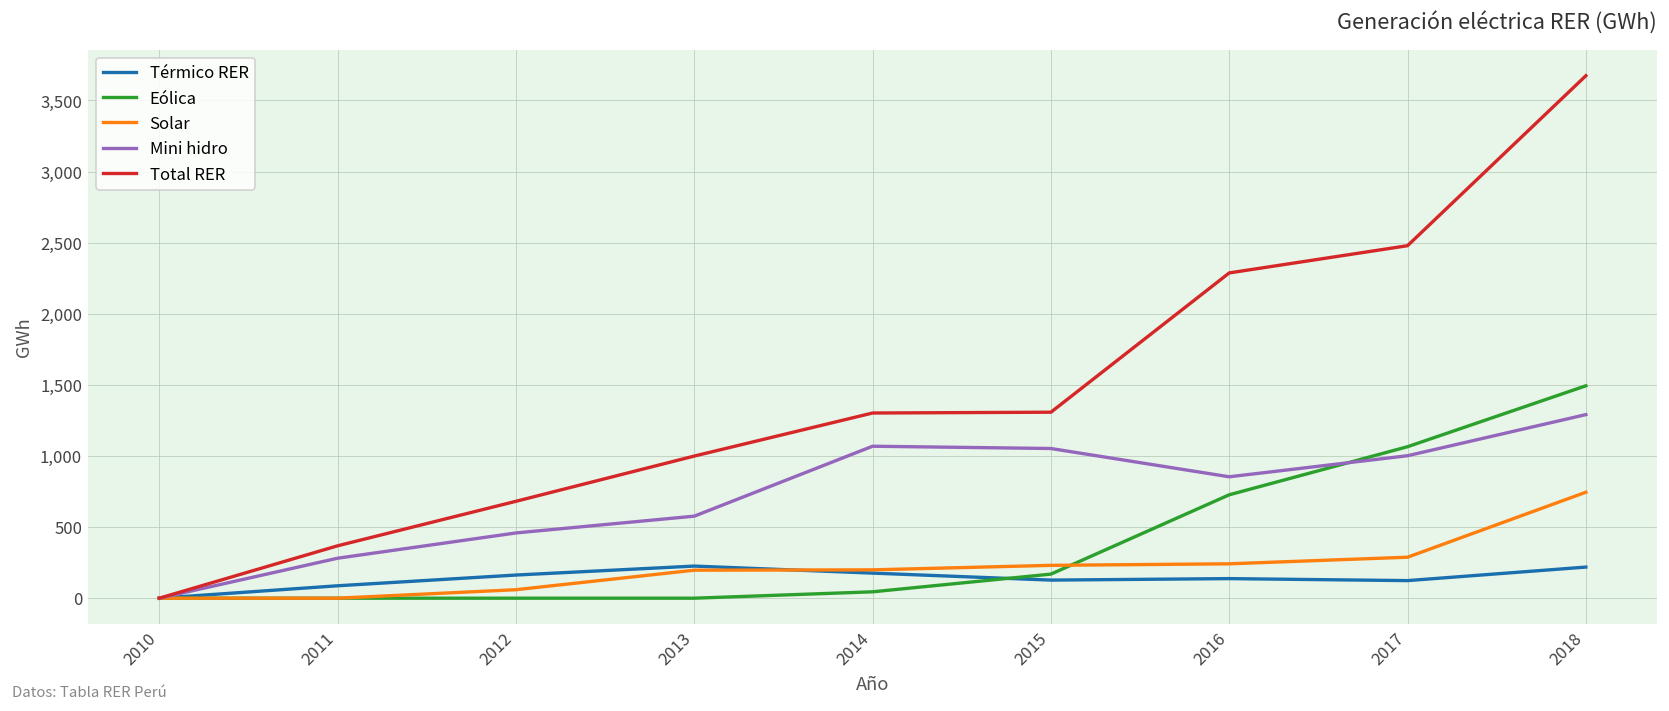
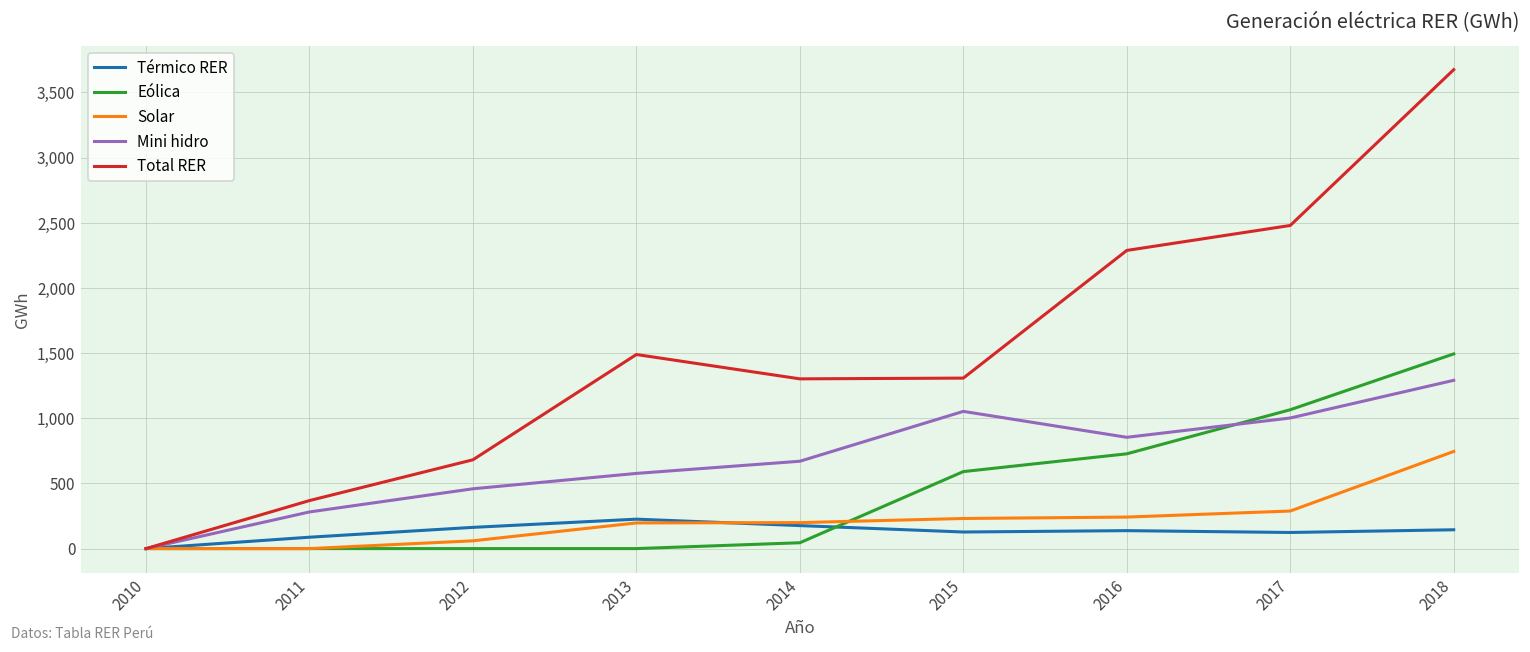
  {
    "Térmico RER": {
      "2011": "90",
      "2012": "160",
      "2013": "230",
      "2014": "180",
      "2015": "130",
      "2016": "140",
      "2017": "120",
-     "2018": "220"
+     "2018": "140"
    },
    "Eólica": {
      "2012": "0",
      "2013": "0",
      "2014": "40",
-     "2015": "170",
+     "2015": "590",
      "2016": "730",
      "2017": "1,070",
      "2018": "1,490"
    },
    "Solar": {
      "2012": "60",
      "2013": "200",
      "2014": "200",
      "2015": "230",
      "2016": "240",
      "2017": "290",
      "2018": "750"
    },
    "Mini hidro": {
      "2011": "280",
      "2012": "460",
      "2013": "580",
-     "2014": "1,070",
+     "2014": "670",
      "2015": "1,050",
      "2016": "850",
      "2017": "1,000",
      "2018": "1,290"
    },
    "Total RER": {
      "2011": "370",
      "2012": "680",
-     "2013": "1,000",
+     "2013": "1,490",
      "2014": "1,300",
      "2015": "1,310",
      "2016": "2,290",
      "2017": "2,480",
      "2018": "3,670"
    }
  }
